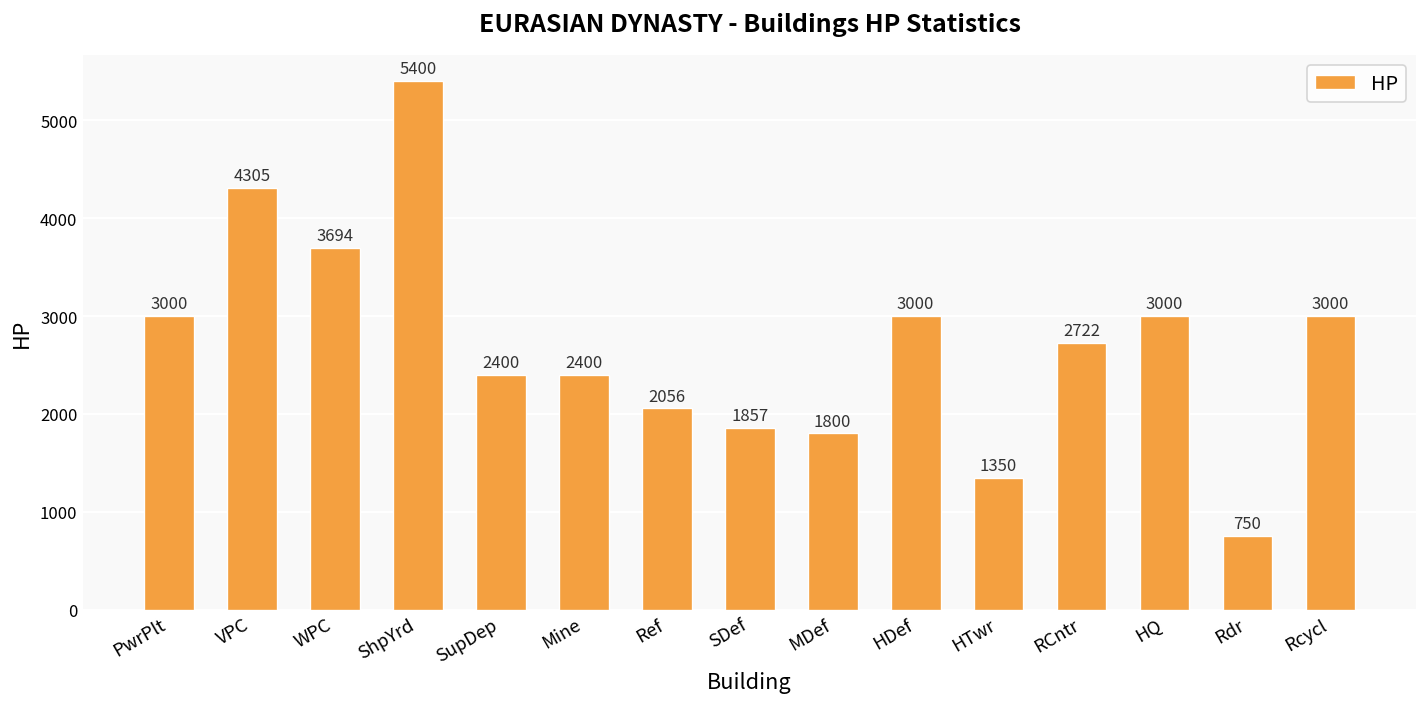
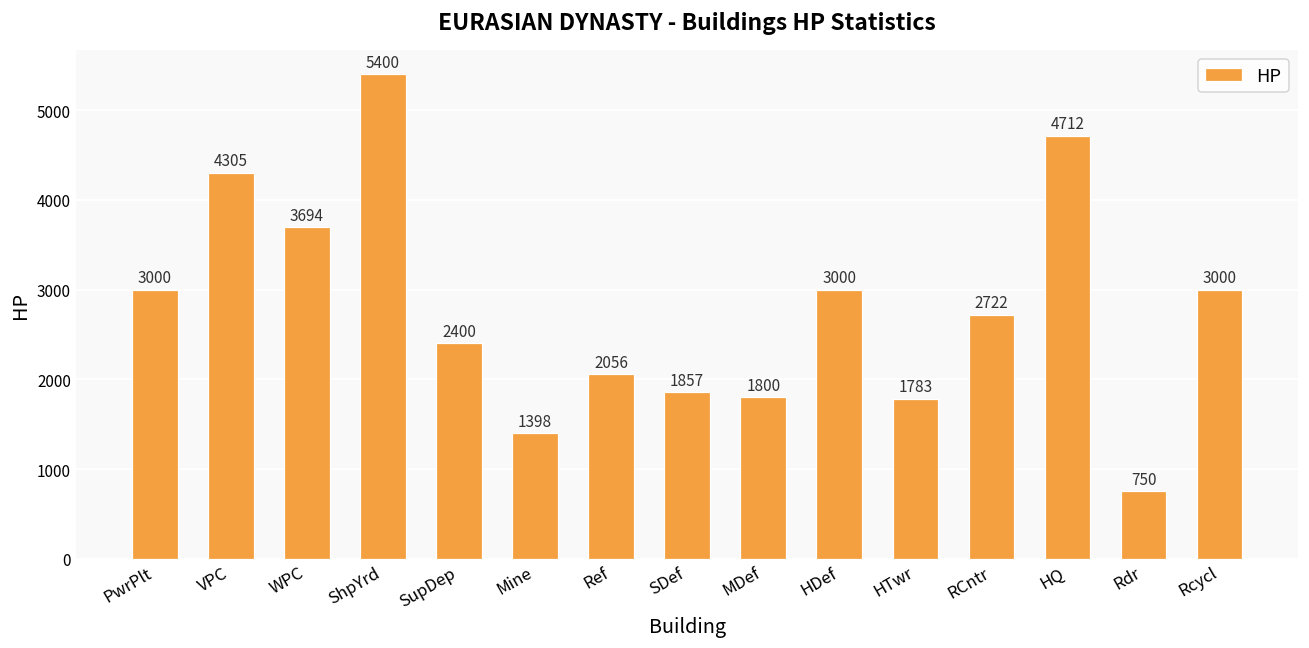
  {
    "PwrPlt": 3000,
    "VPC": 4305,
    "WPC": 3694,
    "ShpYrd": 5400,
    "SupDep": 2400,
-   "Mine": 2400,
+   "Mine": 1398,
    "Ref": 2056,
    "SDef": 1857,
    "MDef": 1800,
    "HDef": 3000,
-   "HTwr": 1350,
+   "HTwr": 1783,
    "RCntr": 2722,
-   "HQ": 3000,
+   "HQ": 4712,
    "Rdr": 750,
    "Rcycl": 3000
  }
